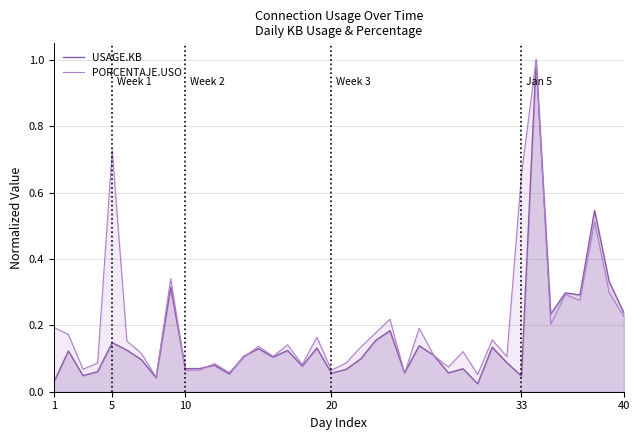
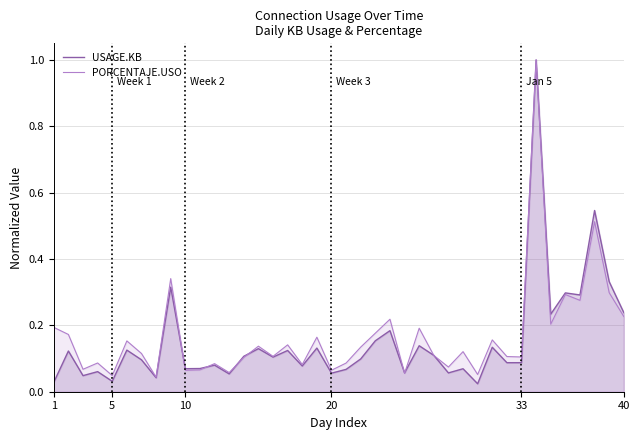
  {
    "USAGE.KB": {
      "1": 0.03,
-     "5": 0.15,
+     "5": 0.03,
      "20": 0.06,
-     "33": 0.05,
+     "33": 0.09,
      "40": 0.24
    },
    "PORCENTAJE.USO": {
      "1": 0.19,
-     "5": 0.73,
+     "5": 0.05,
      "20": 0.06,
-     "33": 0.66,
+     "33": 0.10,
      "40": 0.23
    }
  }
